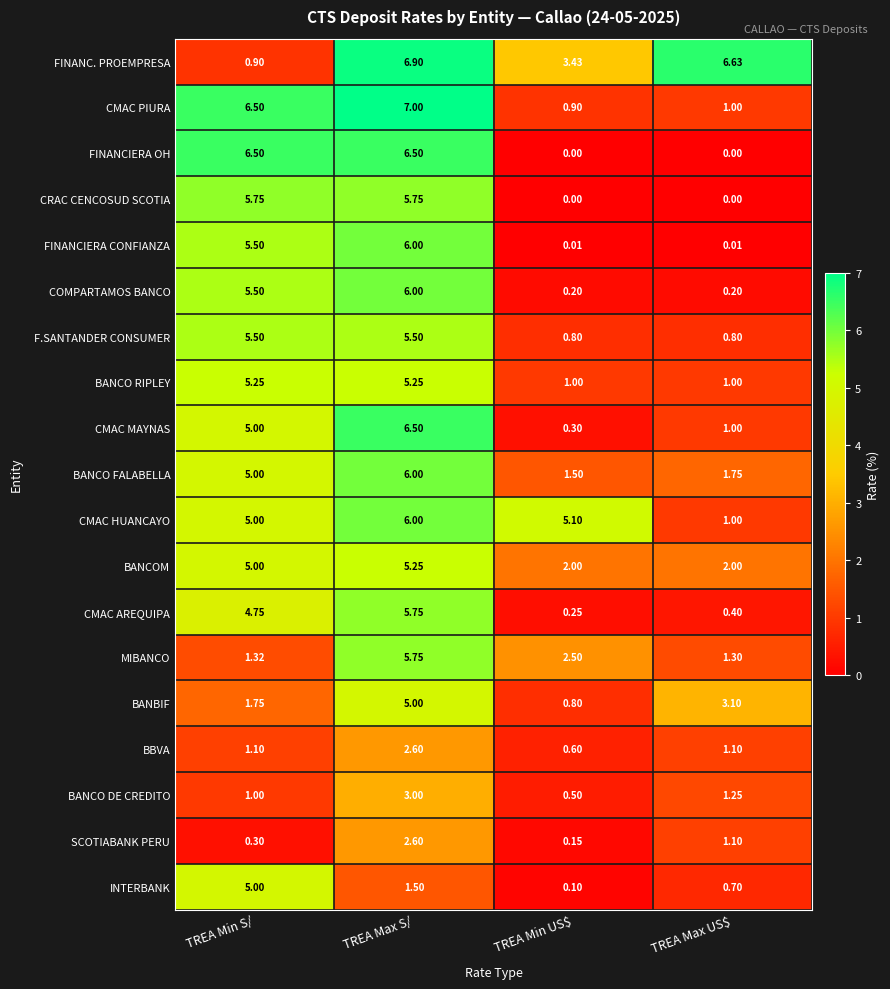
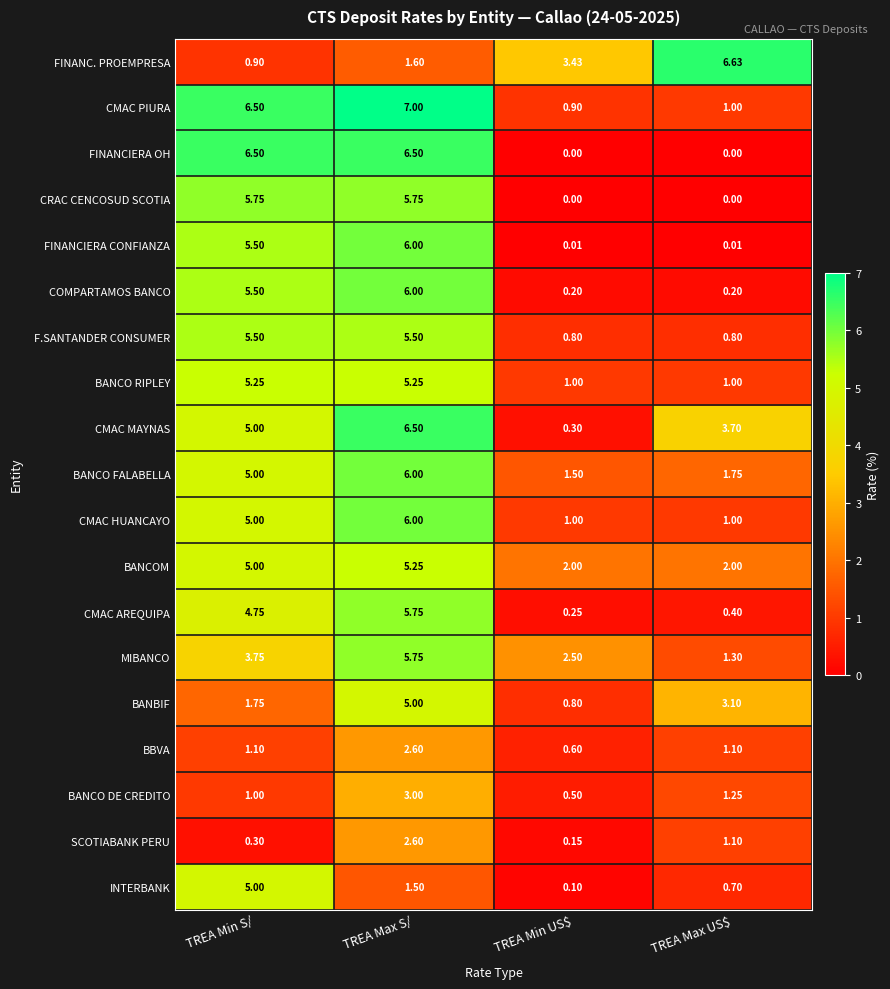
  {
    "FINANC. PROEMPRESA": {
      "TREA Min S/": 0.90,
-     "TREA Max S/": 6.90,
+     "TREA Max S/": 1.60,
      "TREA Min US$": 3.43,
      "TREA Max US$": 6.63
    },
    "CMAC PIURA": {
      "TREA Min S/": 6.50,
      "TREA Max S/": 7.00,
      "TREA Min US$": 0.90,
      "TREA Max US$": 1.00
    },
    "FINANCIERA OH": {
      "TREA Min S/": 6.50,
      "TREA Max S/": 6.50,
      "TREA Min US$": 0.00,
      "TREA Max US$": 0.00
    },
    "CRAC CENCOSUD SCOTIA": {
      "TREA Min S/": 5.75,
      "TREA Max S/": 5.75,
      "TREA Min US$": 0.00,
      "TREA Max US$": 0.00
    },
    "FINANCIERA CONFIANZA": {
      "TREA Min S/": 5.50,
      "TREA Max S/": 6.00,
      "TREA Min US$": 0.01,
      "TREA Max US$": 0.01
    },
    "COMPARTAMOS BANCO": {
      "TREA Min S/": 5.50,
      "TREA Max S/": 6.00,
      "TREA Min US$": 0.20,
      "TREA Max US$": 0.20
    },
    "F.SANTANDER CONSUMER": {
      "TREA Min S/": 5.50,
      "TREA Max S/": 5.50,
      "TREA Min US$": 0.80,
      "TREA Max US$": 0.80
    },
    "BANCO RIPLEY": {
      "TREA Min S/": 5.25,
      "TREA Max S/": 5.25,
      "TREA Min US$": 1.00,
      "TREA Max US$": 1.00
    },
    "CMAC MAYNAS": {
      "TREA Min S/": 5.00,
      "TREA Max S/": 6.50,
      "TREA Min US$": 0.30,
-     "TREA Max US$": 1.00
+     "TREA Max US$": 3.70
    },
    "BANCO FALABELLA": {
      "TREA Min S/": 5.00,
      "TREA Max S/": 6.00,
      "TREA Min US$": 1.50,
      "TREA Max US$": 1.75
    },
    "CMAC HUANCAYO": {
      "TREA Min S/": 5.00,
      "TREA Max S/": 6.00,
-     "TREA Min US$": 5.10,
+     "TREA Min US$": 1.00,
      "TREA Max US$": 1.00
    },
    "BANCOM": {
      "TREA Min S/": 5.00,
      "TREA Max S/": 5.25,
      "TREA Min US$": 2.00,
      "TREA Max US$": 2.00
    },
    "CMAC AREQUIPA": {
      "TREA Min S/": 4.75,
      "TREA Max S/": 5.75,
      "TREA Min US$": 0.25,
      "TREA Max US$": 0.40
    },
    "MIBANCO": {
-     "TREA Min S/": 1.32,
+     "TREA Min S/": 3.75,
      "TREA Max S/": 5.75,
      "TREA Min US$": 2.50,
      "TREA Max US$": 1.30
    },
    "BANBIF": {
      "TREA Min S/": 1.75,
      "TREA Max S/": 5.00,
      "TREA Min US$": 0.80,
      "TREA Max US$": 3.10
    },
    "BBVA": {
      "TREA Min S/": 1.10,
      "TREA Max S/": 2.60,
      "TREA Min US$": 0.60,
      "TREA Max US$": 1.10
    },
    "BANCO DE CREDITO": {
      "TREA Min S/": 1.00,
      "TREA Max S/": 3.00,
      "TREA Min US$": 0.50,
      "TREA Max US$": 1.25
    },
    "SCOTIABANK PERU": {
      "TREA Min S/": 0.30,
      "TREA Max S/": 2.60,
      "TREA Min US$": 0.15,
      "TREA Max US$": 1.10
    },
    "INTERBANK": {
      "TREA Min S/": 5.00,
      "TREA Max S/": 1.50,
      "TREA Min US$": 0.10,
      "TREA Max US$": 0.70
    }
  }
